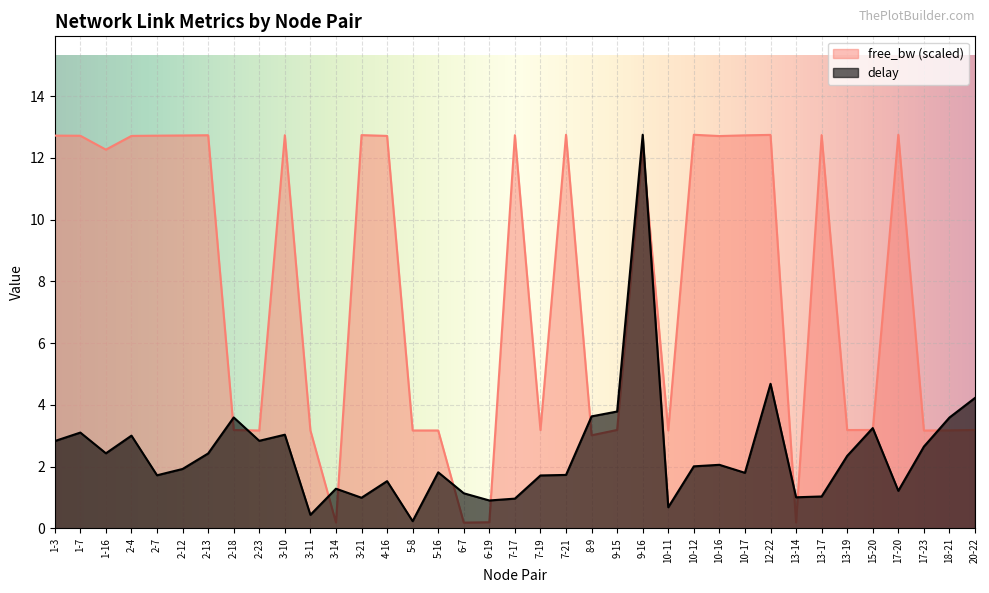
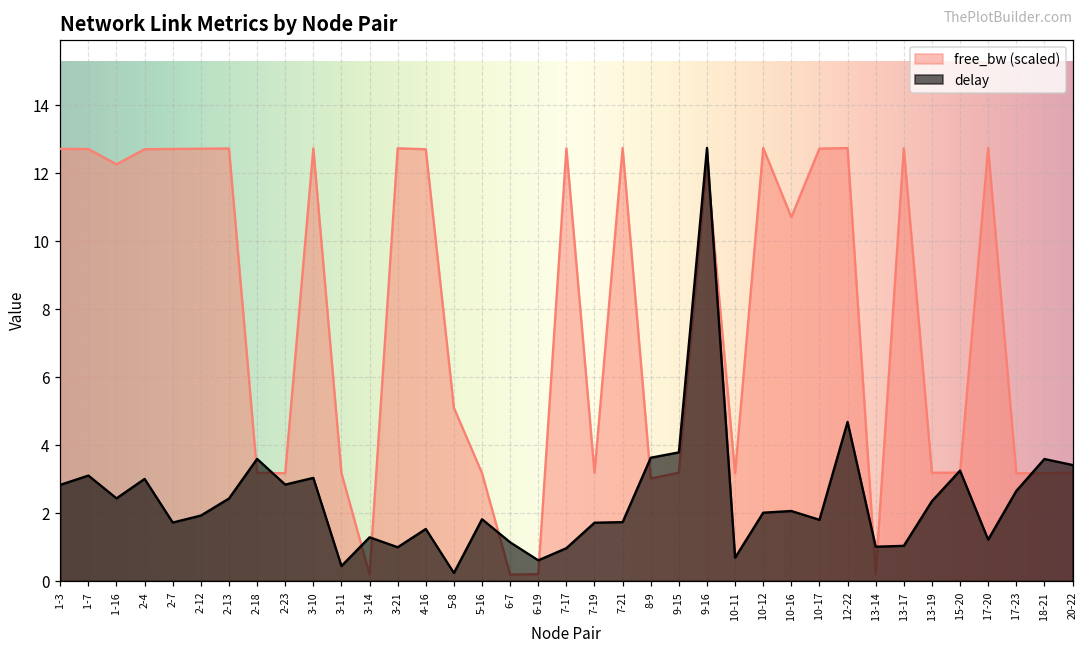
  {
    "free_bw (scaled)": {
      "1-3": 12.7,
      "1-7": 12.7,
      "1-16": 12.3,
      "2-4": 12.7,
      "2-7": 12.7,
      "2-12": 12.7,
      "2-13": 12.7,
      "2-18": 3.2,
      "2-23": 3.2,
      "3-10": 12.7,
      "3-11": 3.2,
      "3-14": 0.2,
      "3-21": 12.7,
      "4-16": 12.7,
-     "5-8": 3.2,
+     "5-8": 5.1,
      "5-16": 3.2,
      "6-7": 0.2,
      "6-19": 0.2,
      "7-17": 12.7,
      "7-19": 3.2,
      "7-21": 12.7,
      "8-9": 3.0,
      "9-15": 3.2,
      "9-16": 12.3,
      "10-11": 3.2,
      "10-12": 12.7,
-     "10-16": 12.7,
+     "10-16": 10.7,
      "10-17": 12.7,
      "12-22": 12.7,
      "13-14": 0.2,
      "13-17": 12.7,
      "13-19": 3.2,
      "17-20": 12.7,
      "17-23": 3.2,
      "18-21": 3.2,
      "20-22": 3.2
    },
    "delay": {
      "1-3": 2.8,
      "1-7": 3.1,
      "1-16": 2.4,
      "2-4": 3.0,
      "2-7": 1.7,
      "2-12": 1.9,
      "2-13": 2.4,
      "2-18": 3.6,
      "2-23": 2.8,
      "3-10": 3.0,
      "3-11": 0.4,
      "3-14": 1.3,
      "3-21": 1.0,
      "4-16": 1.5,
      "5-8": 0.2,
      "5-16": 1.8,
      "6-7": 1.1,
-     "6-19": 0.9,
+     "6-19": 0.6,
      "7-17": 1.0,
      "7-19": 1.7,
      "7-21": 1.7,
      "8-9": 3.6,
      "9-15": 3.8,
      "9-16": 12.7,
      "10-11": 0.7,
      "10-12": 2.0,
      "10-16": 2.1,
      "10-17": 1.8,
      "12-22": 4.7,
      "13-14": 1.0,
      "13-17": 1.0,
      "13-19": 2.3,
      "17-20": 1.2,
      "17-23": 2.6,
      "18-21": 3.6,
-     "20-22": 4.2
+     "20-22": 3.4
    }
  }
